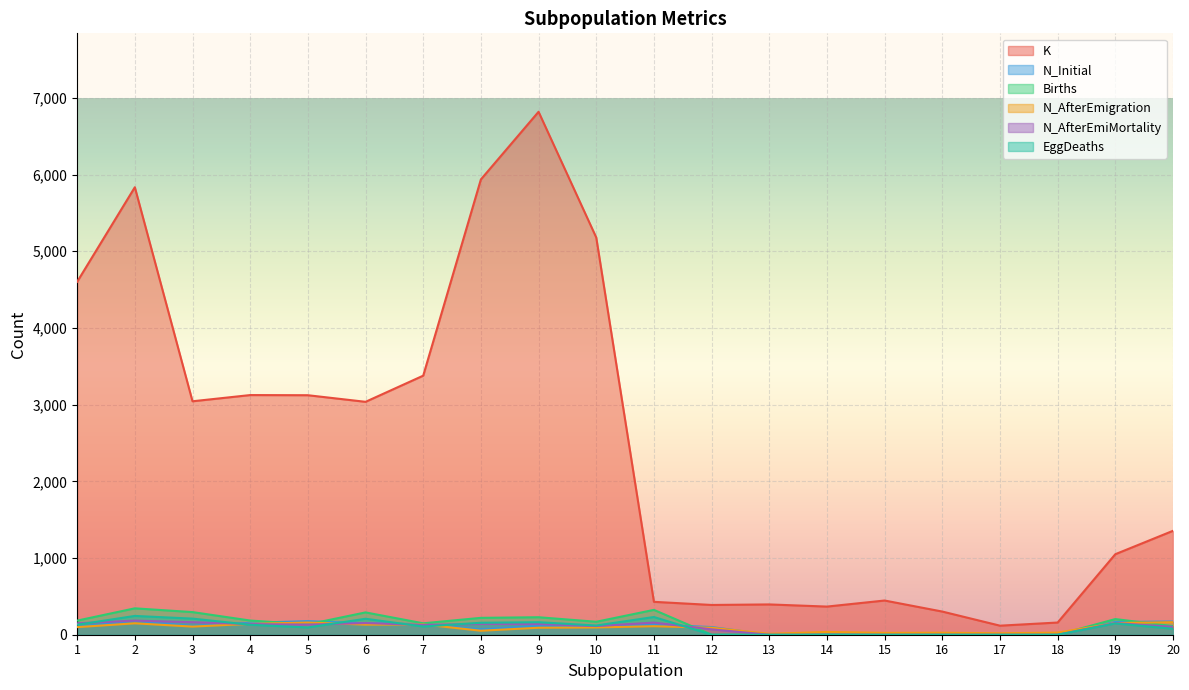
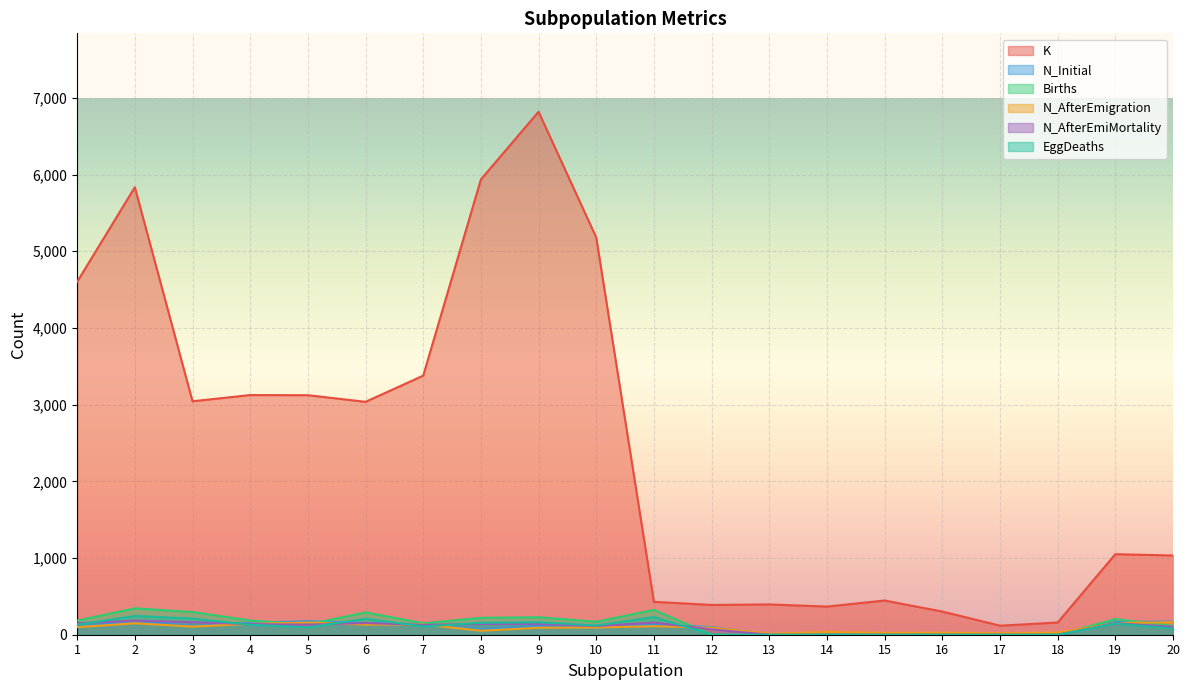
  {
    "K": {
      "1": "4,600",
      "2": "5,800",
      "3": "3,000",
      "4": "3,100",
      "5": "3,100",
      "6": "3,000",
      "7": "3,400",
      "8": "5,900",
      "9": "6,800",
      "10": "5,200",
      "11": "400",
      "12": "400",
      "13": "400",
      "14": "400",
      "15": "400",
      "16": "300",
      "17": "100",
      "18": "200",
      "19": "1,100",
-     "20": "1,400"
+     "20": "1,000"
    },
    "N_AfterEmigration": {
      "14": "0"
    },
    "N_AfterEmiMortality": {
      "3": "200"
    }
  }
